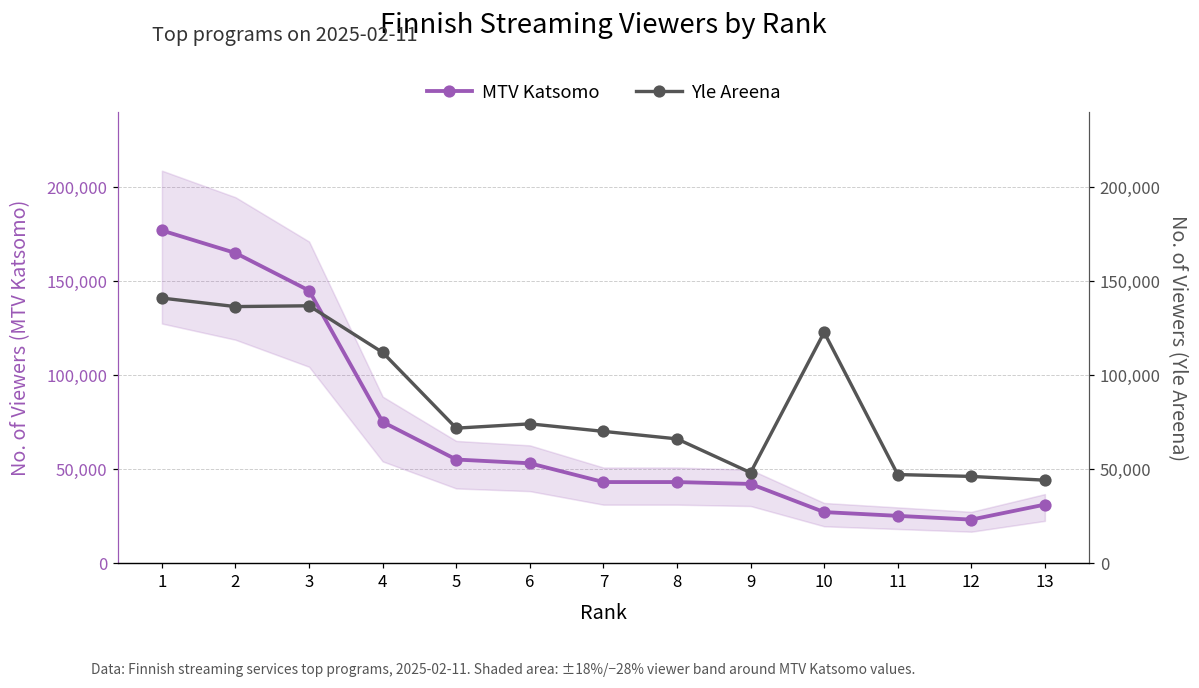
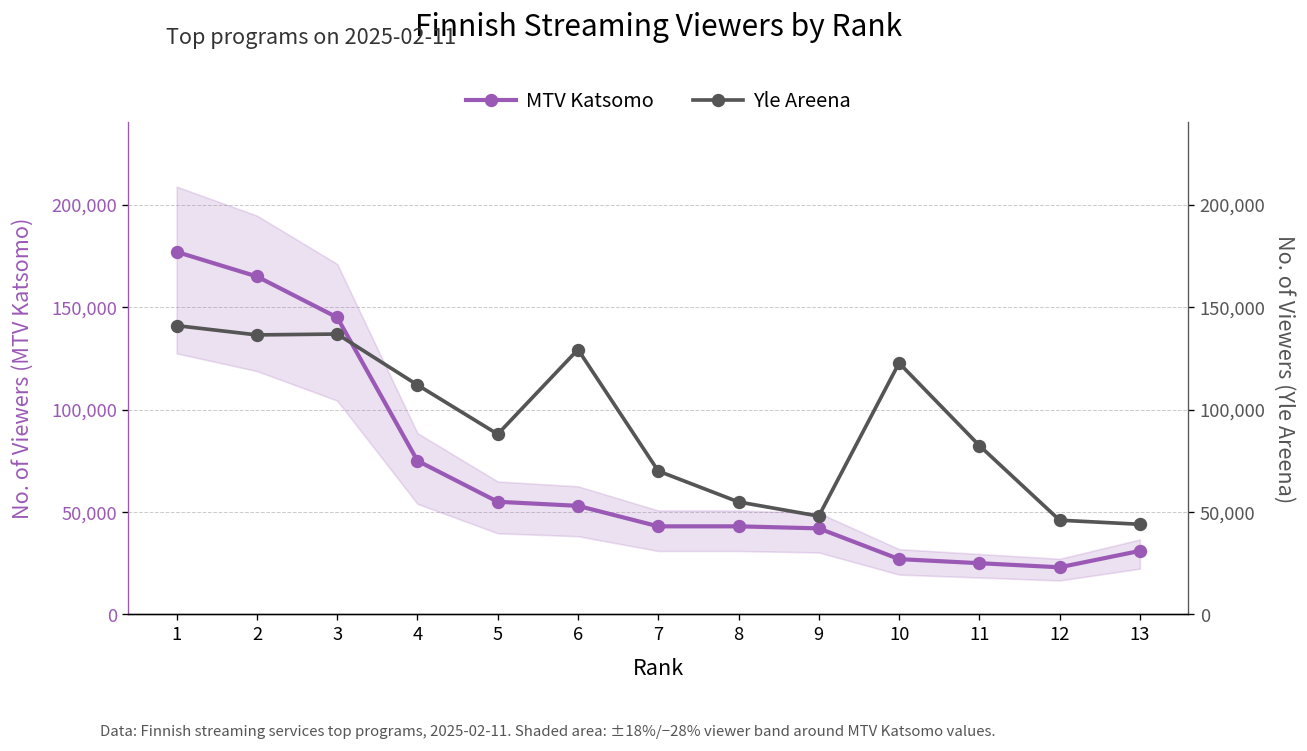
  {
    "Yle Areena": {
      "1": "141,000",
      "2": "136,000",
      "3": "137,000",
      "4": "112,000",
-     "5": "72,000",
-     "6": "74,000",
+     "5": "88,000",
+     "6": "129,000",
      "7": "70,000",
-     "8": "66,000",
+     "8": "55,000",
      "9": "48,000",
      "10": "123,000",
-     "11": "47,000",
+     "11": "82,000",
      "12": "46,000",
      "13": "44,000"
    }
  }
